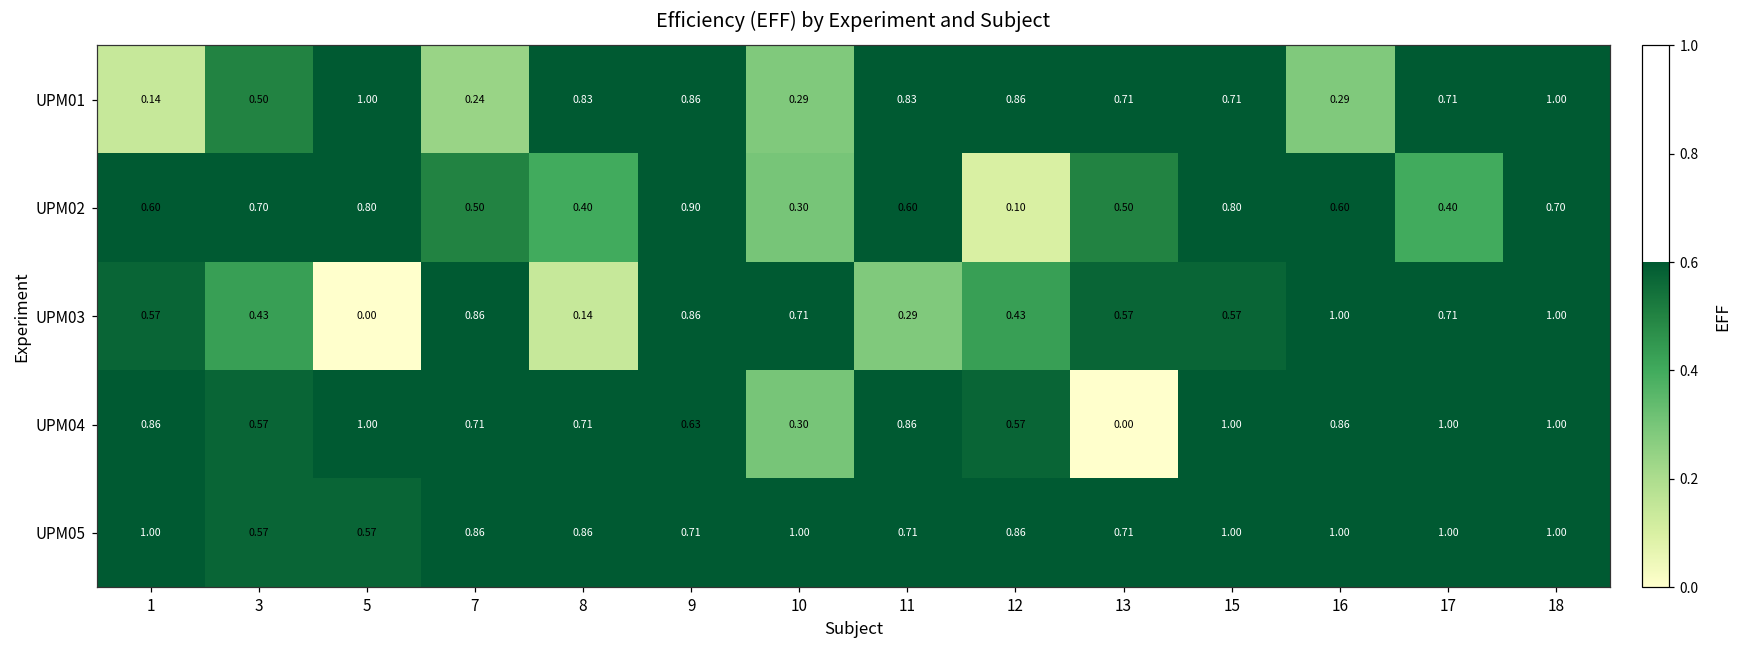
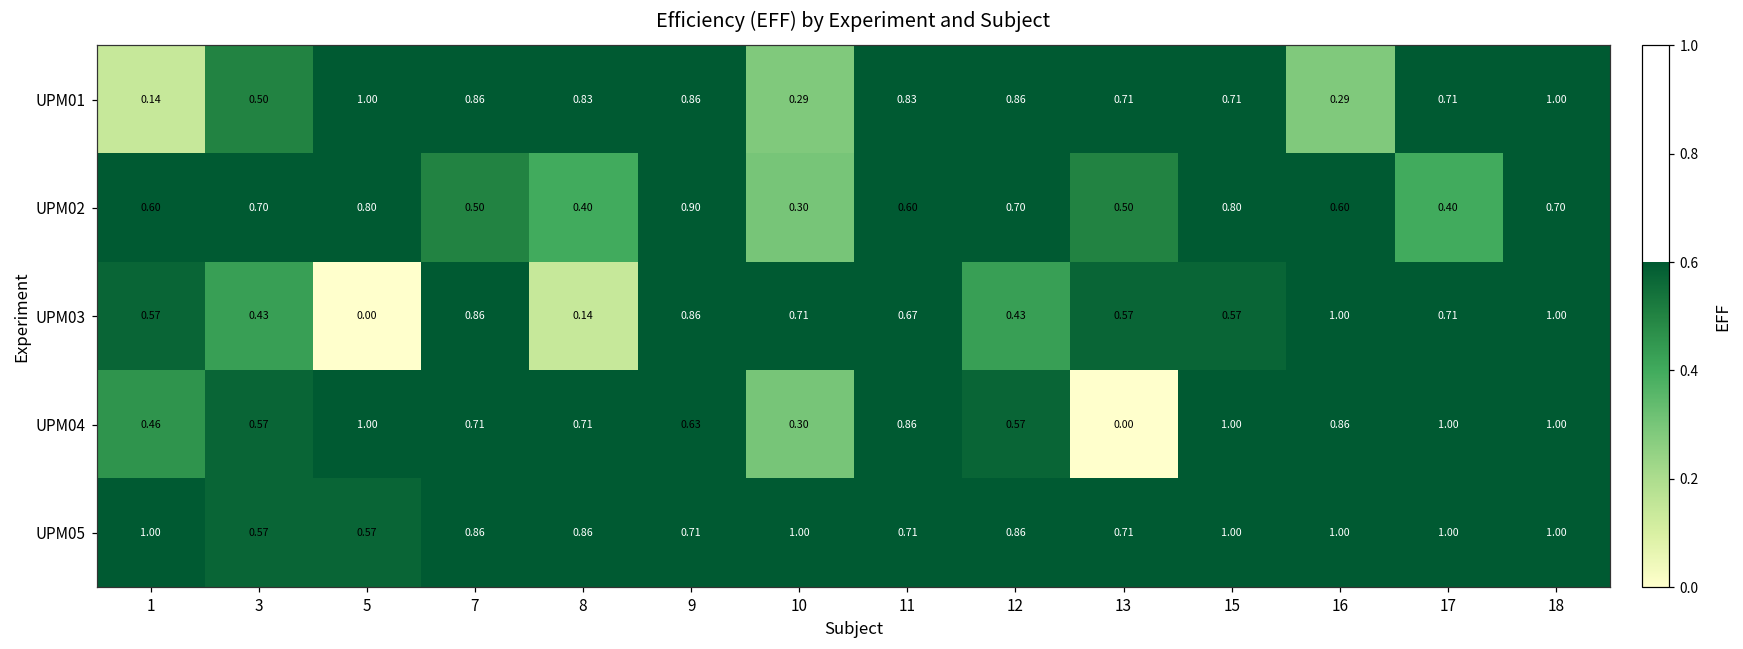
  {
    "UPM01": {
      "1": 0.14,
      "3": 0.50,
      "5": 1.00,
-     "7": 0.24,
+     "7": 0.86,
      "8": 0.83,
      "9": 0.86,
      "10": 0.29,
      "11": 0.83,
      "12": 0.86,
      "13": 0.71,
      "15": 0.71,
      "16": 0.29,
      "17": 0.71,
      "18": 1.00
    },
    "UPM02": {
      "1": 0.60,
      "3": 0.70,
      "5": 0.80,
      "7": 0.50,
      "8": 0.40,
      "9": 0.90,
      "10": 0.30,
      "11": 0.60,
-     "12": 0.10,
+     "12": 0.70,
      "13": 0.50,
      "15": 0.80,
      "16": 0.60,
      "17": 0.40,
      "18": 0.70
    },
    "UPM03": {
      "1": 0.57,
      "3": 0.43,
      "5": 0.00,
      "7": 0.86,
      "8": 0.14,
      "9": 0.86,
      "10": 0.71,
-     "11": 0.29,
+     "11": 0.67,
      "12": 0.43,
      "13": 0.57,
      "15": 0.57,
      "16": 1.00,
      "17": 0.71,
      "18": 1.00
    },
    "UPM04": {
-     "1": 0.86,
+     "1": 0.46,
      "3": 0.57,
      "5": 1.00,
      "7": 0.71,
      "8": 0.71,
      "9": 0.63,
      "10": 0.30,
      "11": 0.86,
      "12": 0.57,
      "13": 0.00,
      "15": 1.00,
      "16": 0.86,
      "17": 1.00,
      "18": 1.00
    },
    "UPM05": {
      "1": 1.00,
      "3": 0.57,
      "5": 0.57,
      "7": 0.86,
      "8": 0.86,
      "9": 0.71,
      "10": 1.00,
      "11": 0.71,
      "12": 0.86,
      "13": 0.71,
      "15": 1.00,
      "16": 1.00,
      "17": 1.00,
      "18": 1.00
    }
  }
